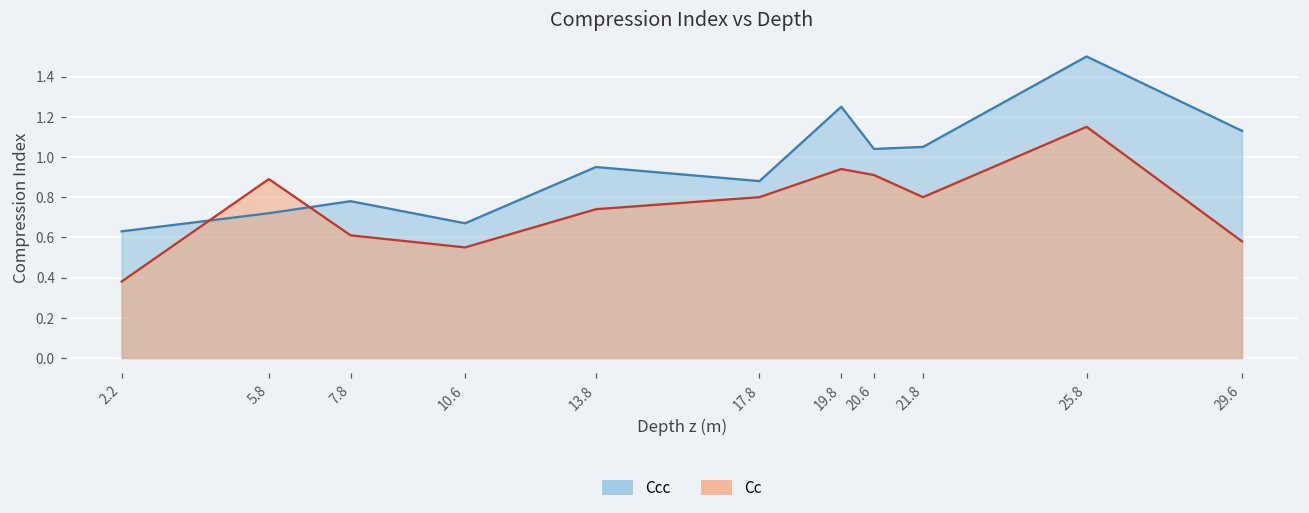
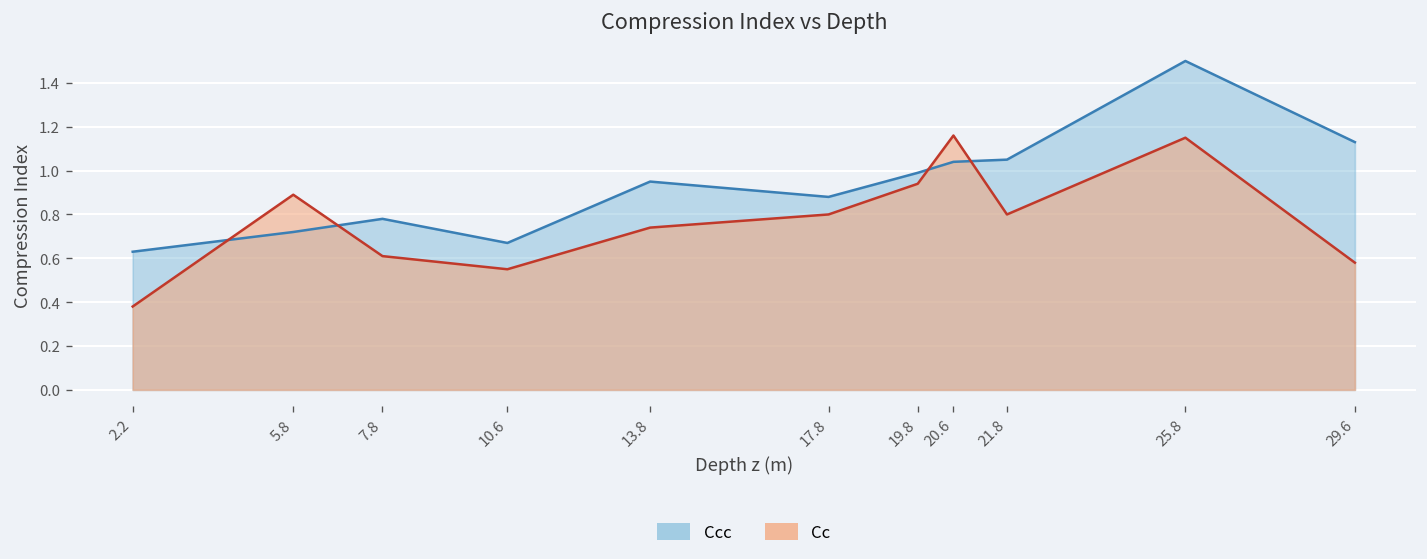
  {
    "Ccc": {
      "2.2": 0.63,
      "5.8": 0.72,
      "7.8": 0.78,
      "10.6": 0.67,
      "13.8": 0.95,
      "17.8": 0.88,
-     "19.8": 1.25,
+     "19.8": 0.99,
      "20.6": 1.04,
      "21.8": 1.05,
      "25.8": 1.50,
      "29.6": 1.13
    },
    "Cc": {
      "2.2": 0.38,
      "5.8": 0.89,
      "7.8": 0.61,
      "10.6": 0.55,
      "13.8": 0.74,
      "17.8": 0.80,
      "19.8": 0.94,
-     "20.6": 0.91,
+     "20.6": 1.16,
      "21.8": 0.80,
      "25.8": 1.15,
      "29.6": 0.58
    }
  }
